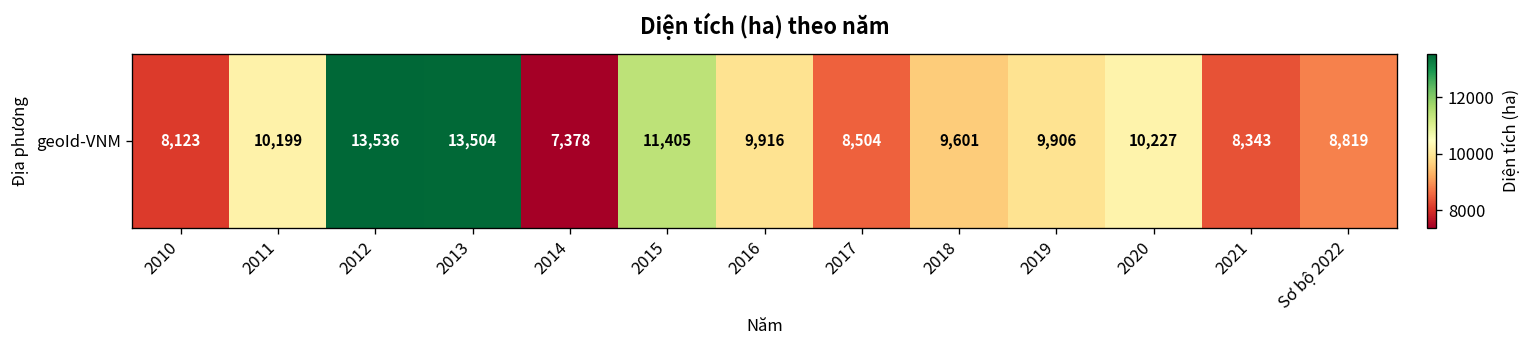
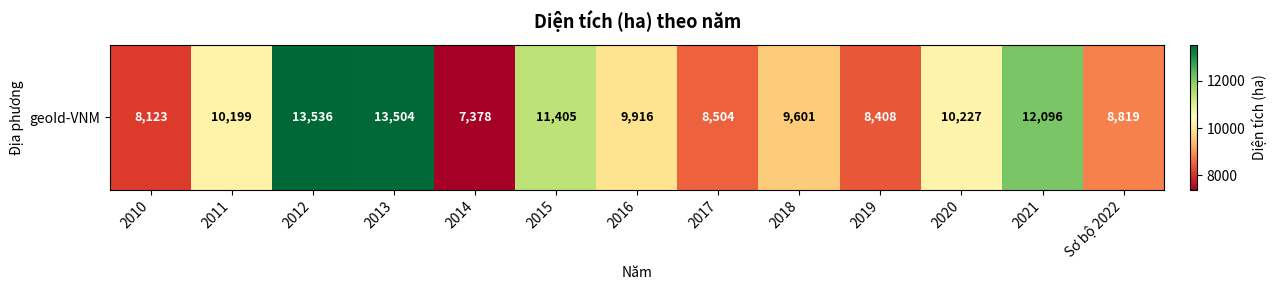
  {
    "geoId-VNM": {
      "2010": "8,123",
      "2011": "10,199",
      "2012": "13,536",
      "2013": "13,504",
      "2014": "7,378",
      "2015": "11,405",
      "2016": "9,916",
      "2017": "8,504",
      "2018": "9,601",
-     "2019": "9,906",
+     "2019": "8,408",
      "2020": "10,227",
-     "2021": "8,343",
+     "2021": "12,096",
      "Sơ bộ 2022": "8,819"
    }
  }
